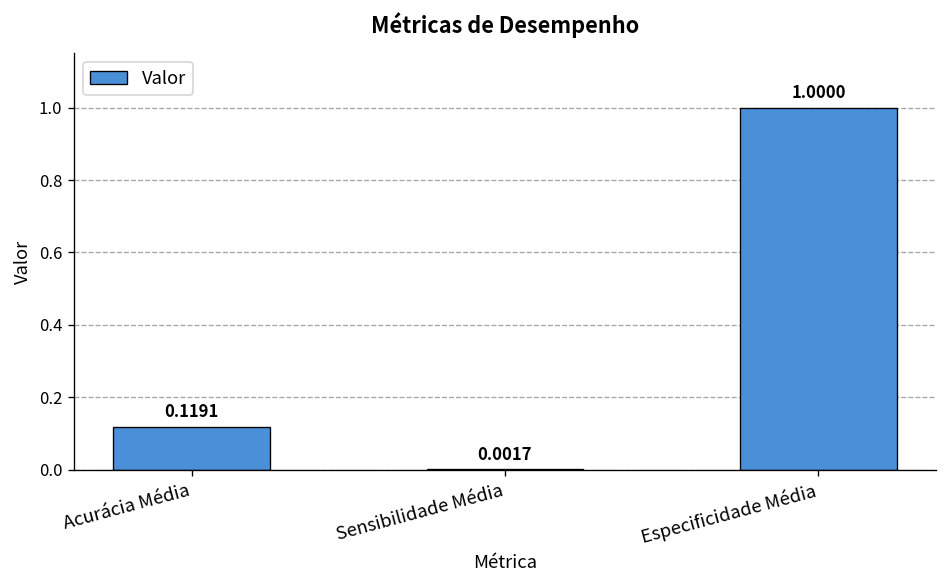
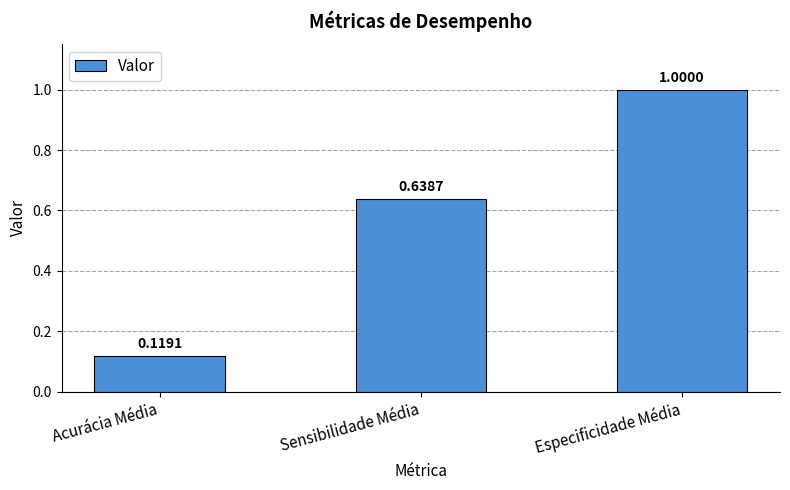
  {
    "Acurácia Média": 0.1191,
-   "Sensibilidade Média": 0.0017,
+   "Sensibilidade Média": 0.6387,
    "Especificidade Média": 1.0000
  }
